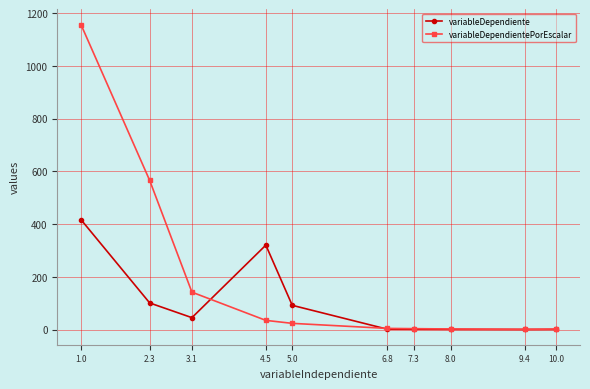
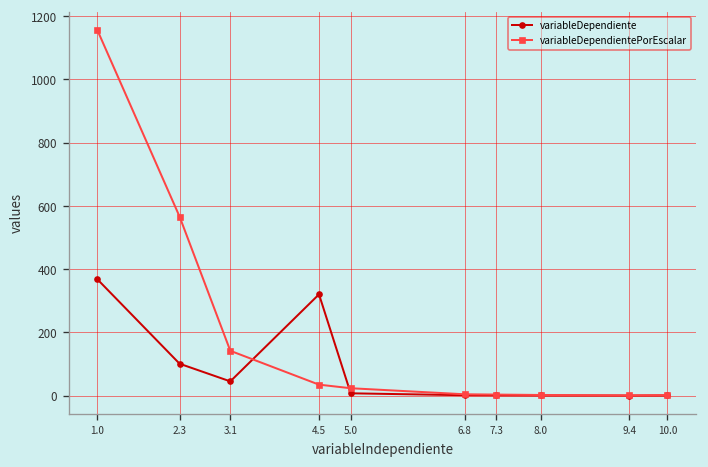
  {
    "variableDependiente": {
-     "1.0": 420,
+     "1.0": 370,
      "2.3": 100,
      "3.1": 50,
      "4.5": 320,
-     "5.0": 90
+     "5.0": 10
    },
    "variableDependientePorEscalar": {
      "1.0": 1160,
      "2.3": 570,
      "3.1": 140,
      "4.5": 30,
      "5.0": 20
    }
  }
